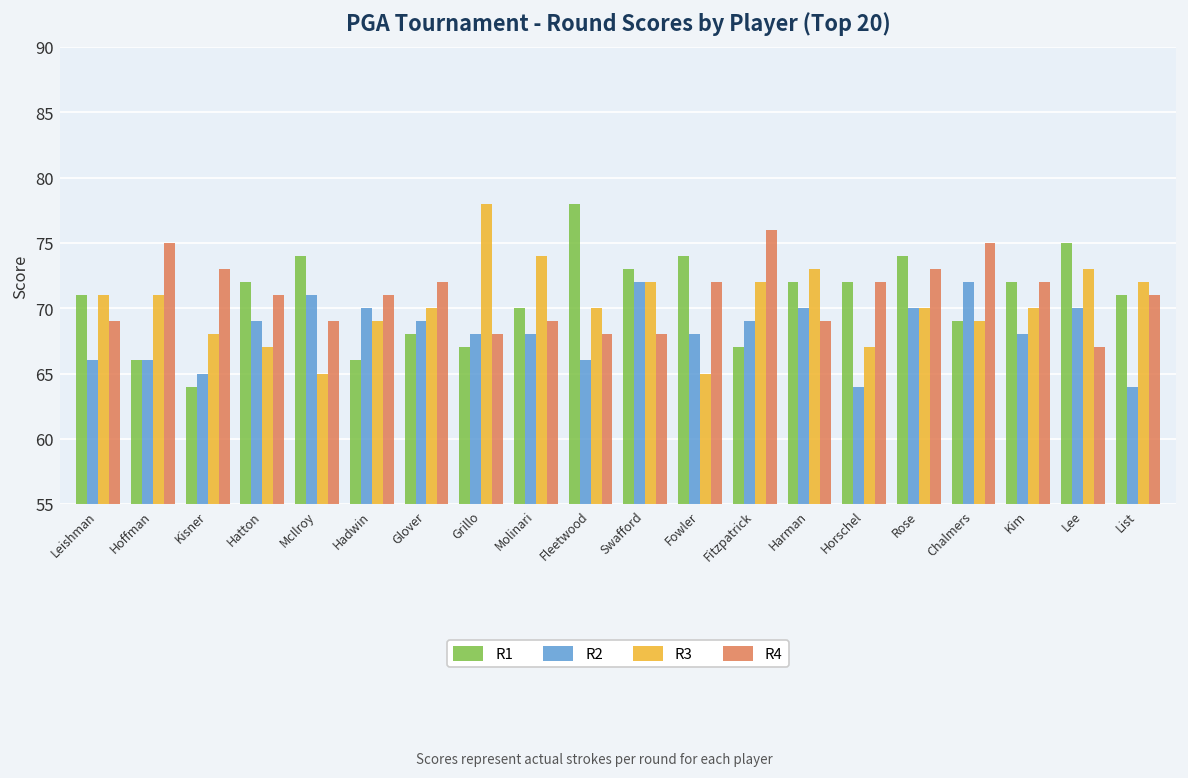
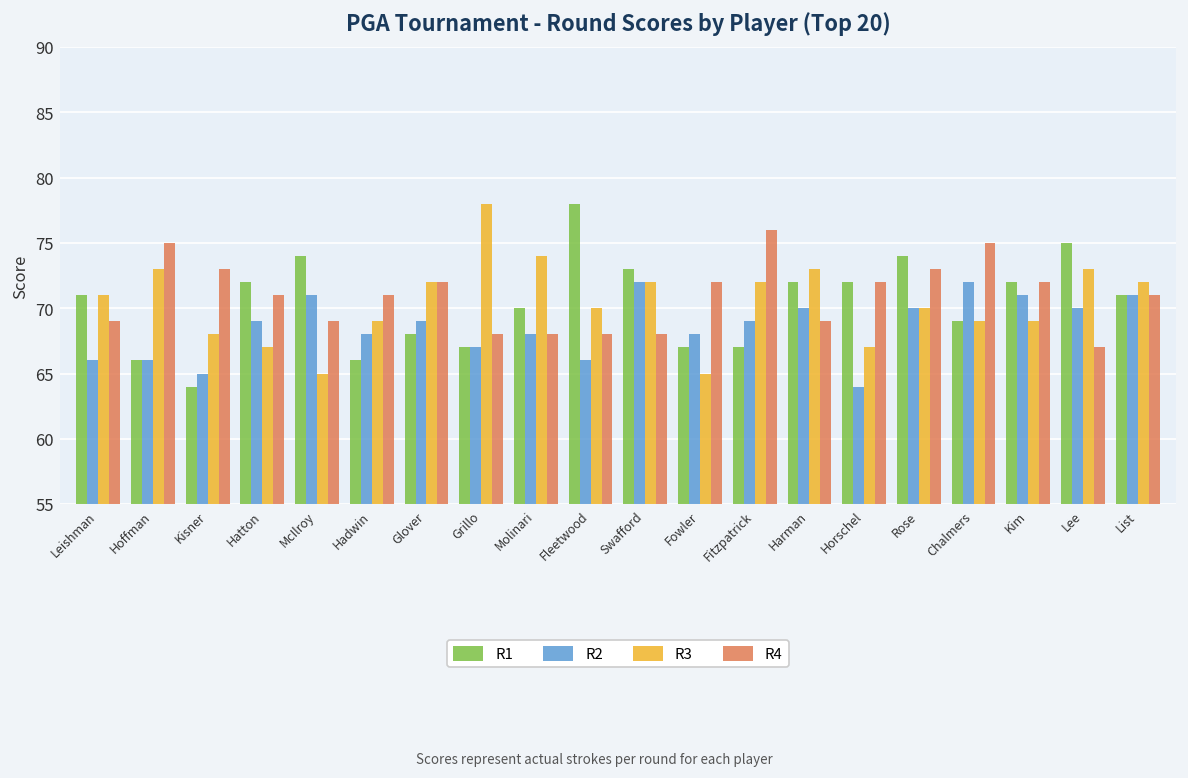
  {
    "R1": {
      "Leishman": 71,
      "Hoffman": 66,
      "Kisner": 64,
      "Hatton": 72,
      "McIlroy": 74,
      "Hadwin": 66,
      "Glover": 68,
      "Grillo": 67,
      "Molinari": 70,
      "Fleetwood": 78,
      "Swafford": 73,
-     "Fowler": 74,
+     "Fowler": 67,
      "Fitzpatrick": 67,
      "Harman": 72,
      "Horschel": 72,
      "Rose": 74,
      "Chalmers": 69,
      "Kim": 72,
      "Lee": 75,
      "List": 71
    },
    "R2": {
      "Leishman": 66,
      "Hoffman": 66,
      "Kisner": 65,
      "Hatton": 69,
      "McIlroy": 71,
-     "Hadwin": 70,
+     "Hadwin": 68,
      "Glover": 69,
-     "Grillo": 68,
+     "Grillo": 67,
      "Molinari": 68,
      "Fleetwood": 66,
      "Swafford": 72,
      "Fowler": 68,
      "Fitzpatrick": 69,
      "Harman": 70,
      "Horschel": 64,
      "Rose": 70,
      "Chalmers": 72,
-     "Kim": 68,
+     "Kim": 71,
      "Lee": 70,
-     "List": 64
+     "List": 71
    },
    "R3": {
      "Leishman": 71,
-     "Hoffman": 71,
+     "Hoffman": 73,
      "Kisner": 68,
      "Hatton": 67,
      "McIlroy": 65,
      "Hadwin": 69,
-     "Glover": 70,
+     "Glover": 72,
      "Grillo": 78,
      "Molinari": 74,
      "Fleetwood": 70,
      "Swafford": 72,
      "Fowler": 65,
      "Fitzpatrick": 72,
      "Harman": 73,
      "Horschel": 67,
      "Rose": 70,
      "Chalmers": 69,
-     "Kim": 70,
+     "Kim": 69,
      "Lee": 73,
      "List": 72
    },
    "R4": {
      "Leishman": 69,
      "Hoffman": 75,
      "Kisner": 73,
      "Hatton": 71,
      "McIlroy": 69,
      "Hadwin": 71,
      "Glover": 72,
      "Grillo": 68,
-     "Molinari": 69,
+     "Molinari": 68,
      "Fleetwood": 68,
      "Swafford": 68,
      "Fowler": 72,
      "Fitzpatrick": 76,
      "Harman": 69,
      "Horschel": 72,
      "Rose": 73,
      "Chalmers": 75,
      "Kim": 72,
      "Lee": 67,
      "List": 71
    }
  }
